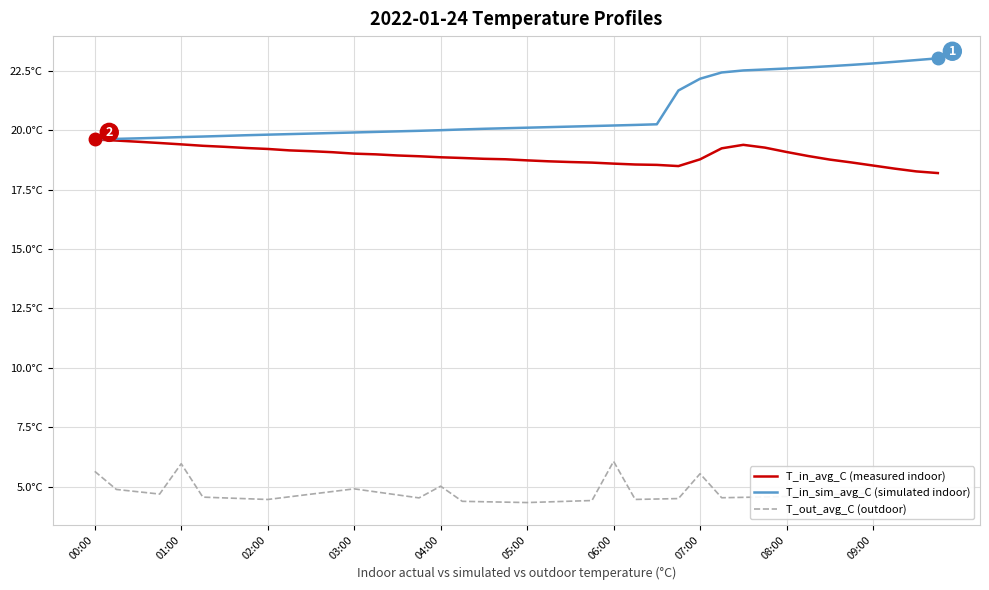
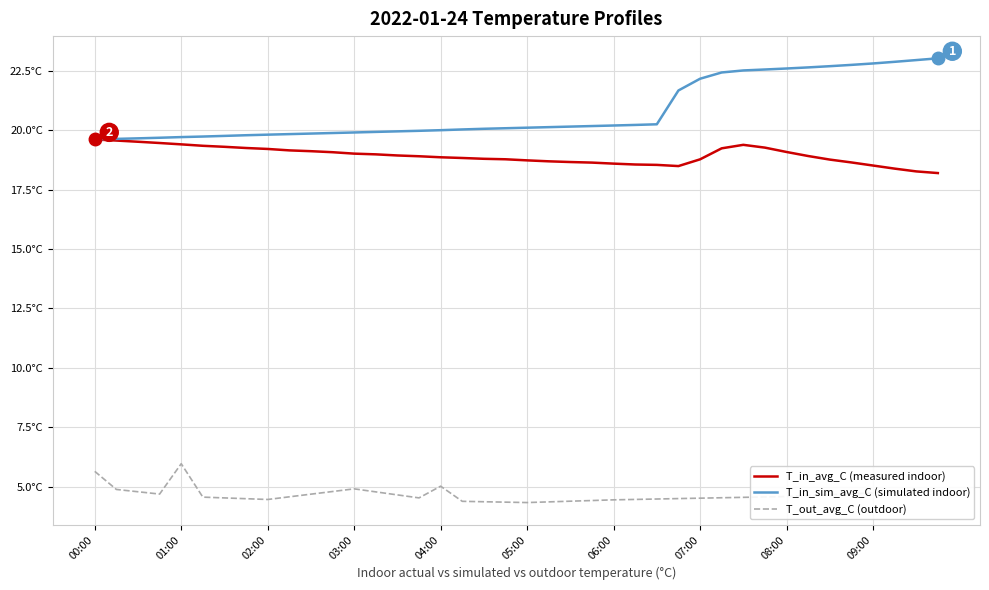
  {
    "T_out_avg_C (outdoor)": {
      "00:00": "5.7°C",
      "01:00": "6.0°C",
      "02:00": "4.5°C",
      "03:00": "4.9°C",
      "04:00": "5.0°C",
      "05:00": "4.3°C",
-     "06:00": "6.1°C",
-     "07:00": "5.6°C"
+     "06:00": "4.5°C",
+     "07:00": "4.5°C"
    }
  }
